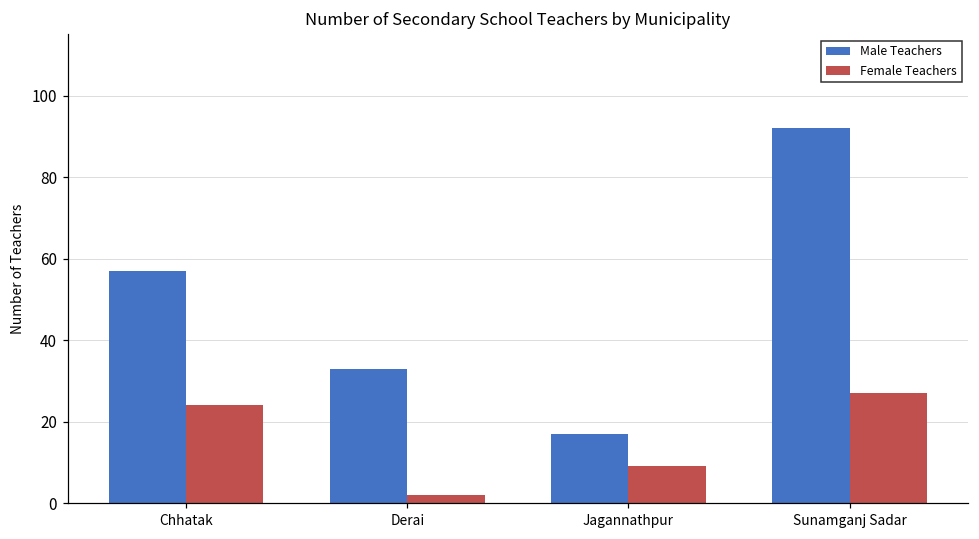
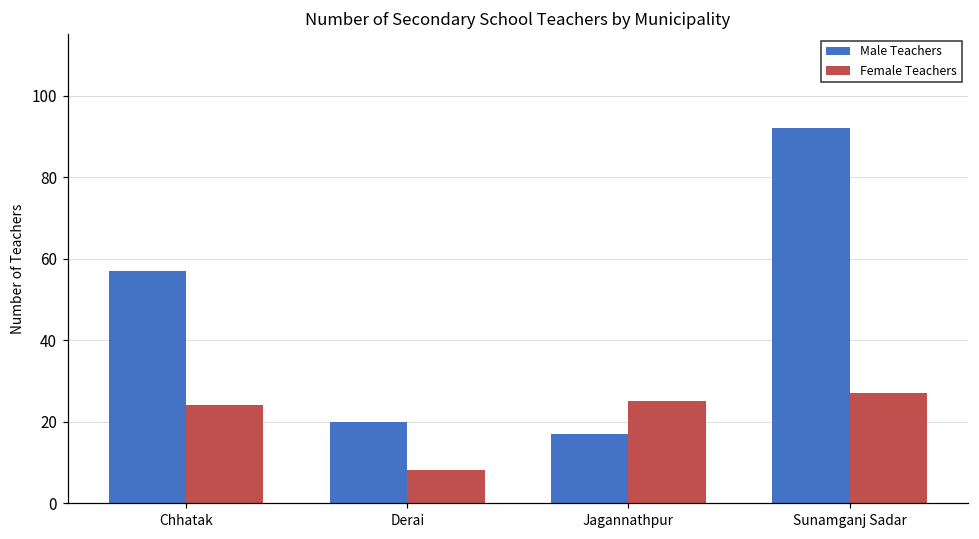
  {
    "Male Teachers": {
      "Chhatak": 57,
-     "Derai": 33,
+     "Derai": 20,
      "Jagannathpur": 17,
      "Sunamganj Sadar": 92
    },
    "Female Teachers": {
      "Chhatak": 24,
-     "Derai": 2,
-     "Jagannathpur": 9,
+     "Derai": 8,
+     "Jagannathpur": 25,
      "Sunamganj Sadar": 27
    }
  }
